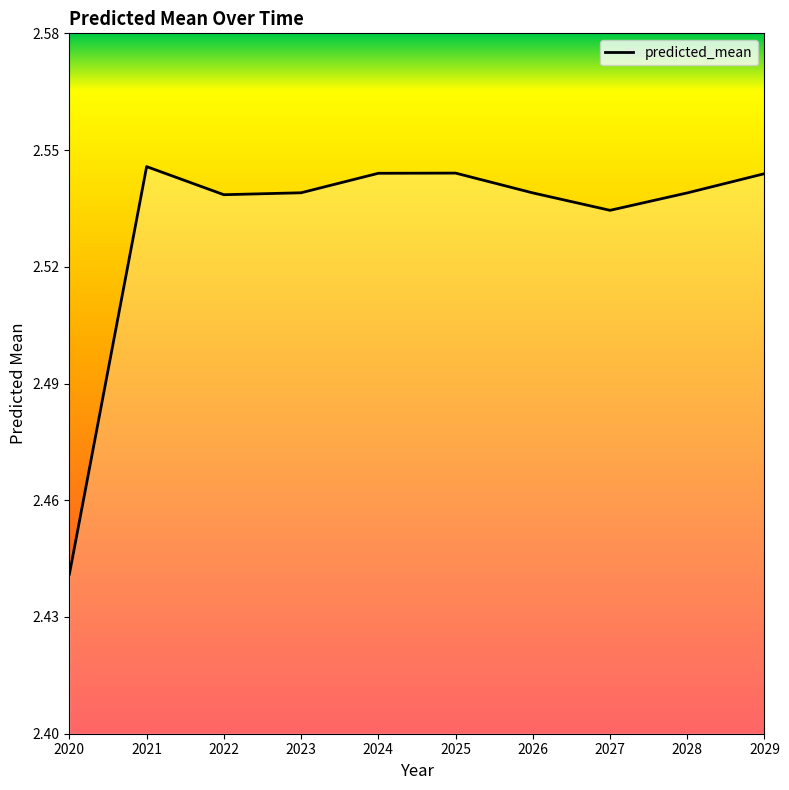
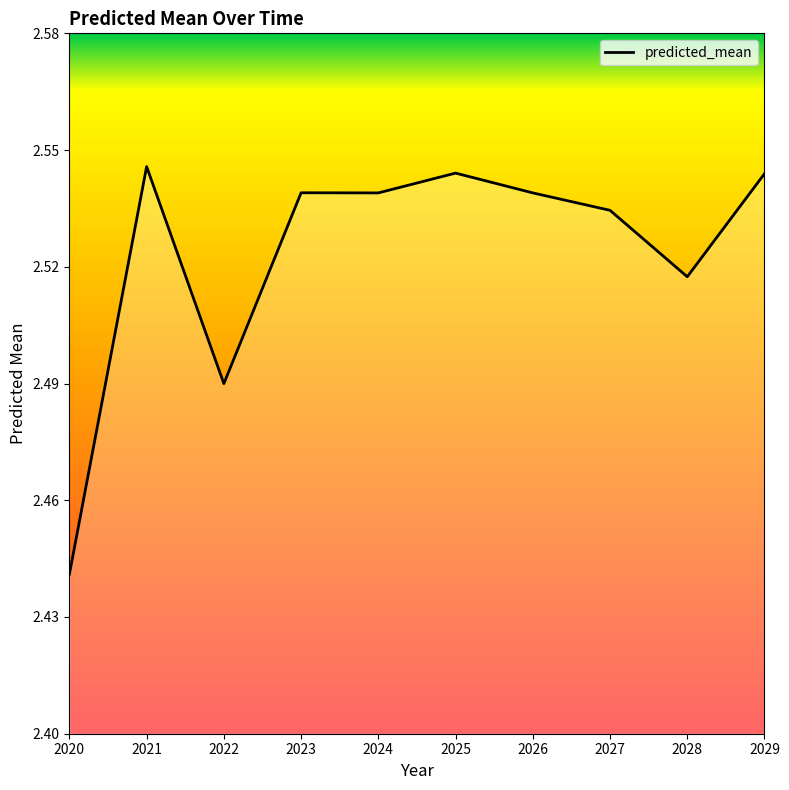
  {
    "2020": 2.441,
    "2021": 2.546,
-   "2022": 2.539,
+   "2022": 2.490,
    "2023": 2.539,
-   "2024": 2.544,
+   "2024": 2.539,
    "2025": 2.544,
    "2026": 2.539,
    "2027": 2.535,
-   "2028": 2.539,
+   "2028": 2.517,
    "2029": 2.544
  }
